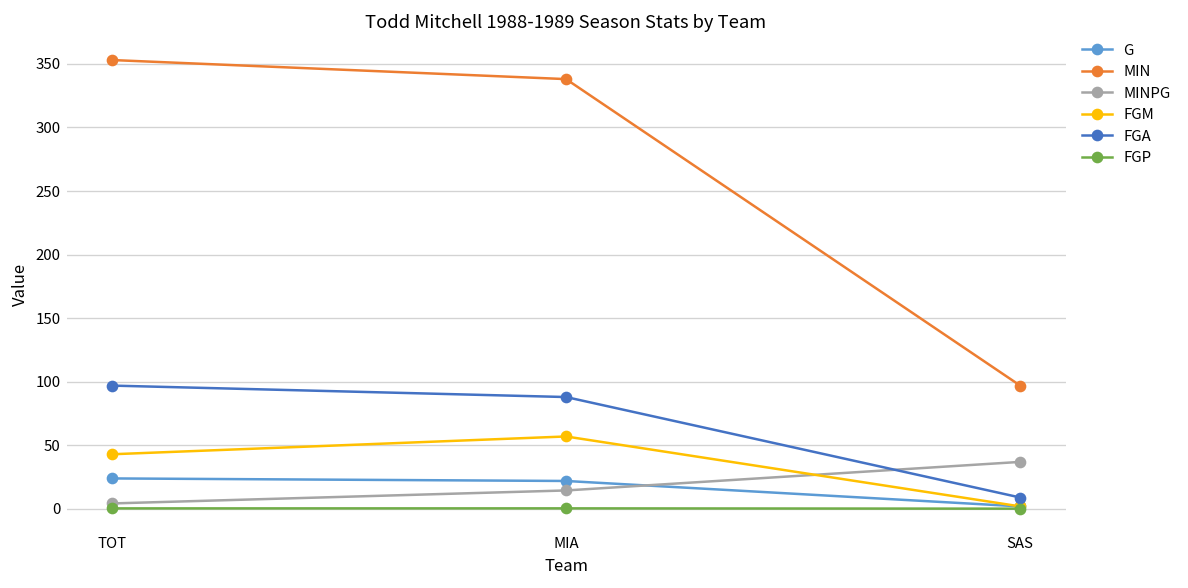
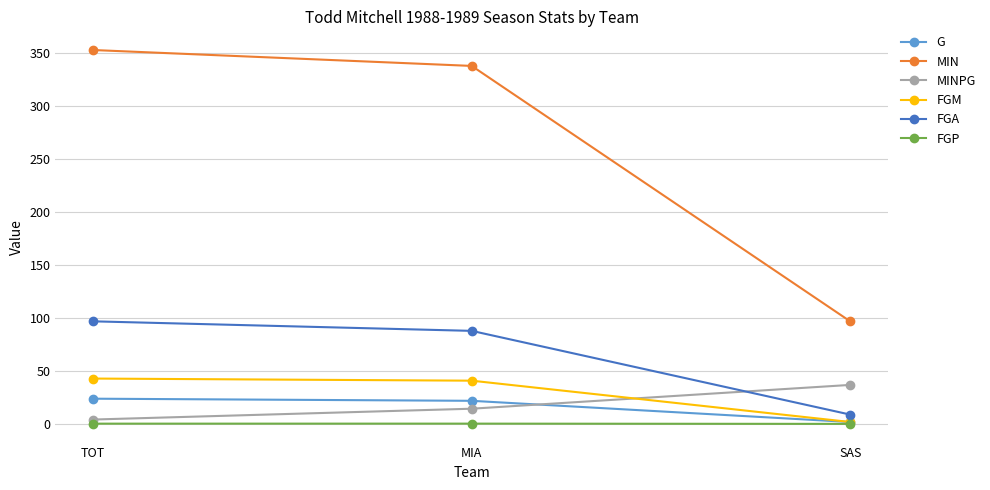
  {
    "MIN": {
      "TOT": 353,
      "MIA": 338,
      "SAS": 97
    },
    "MINPG": {
      "TOT": 4,
      "MIA": 15,
      "SAS": 37
    },
    "FGM": {
      "TOT": 43,
-     "MIA": 57
+     "MIA": 41
    },
    "FGP": {
      "TOT": 0,
      "MIA": 0
    }
  }
